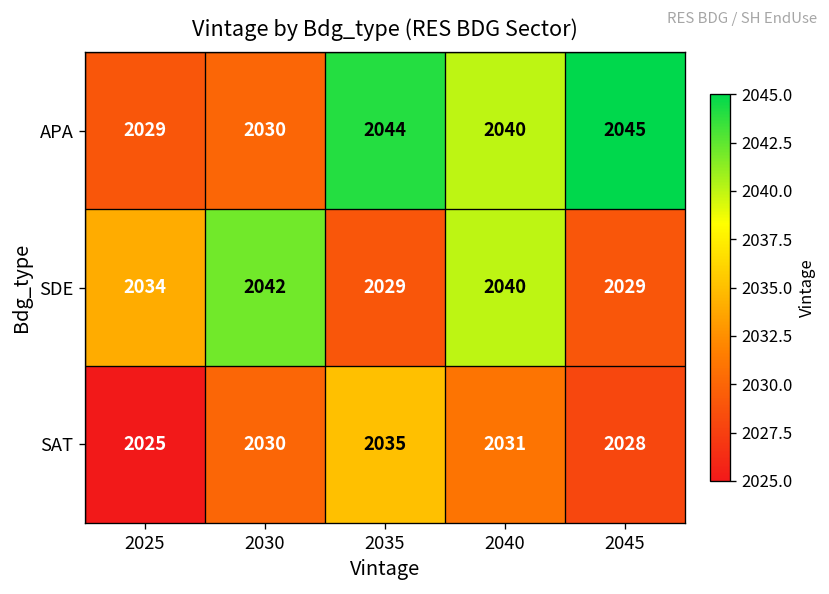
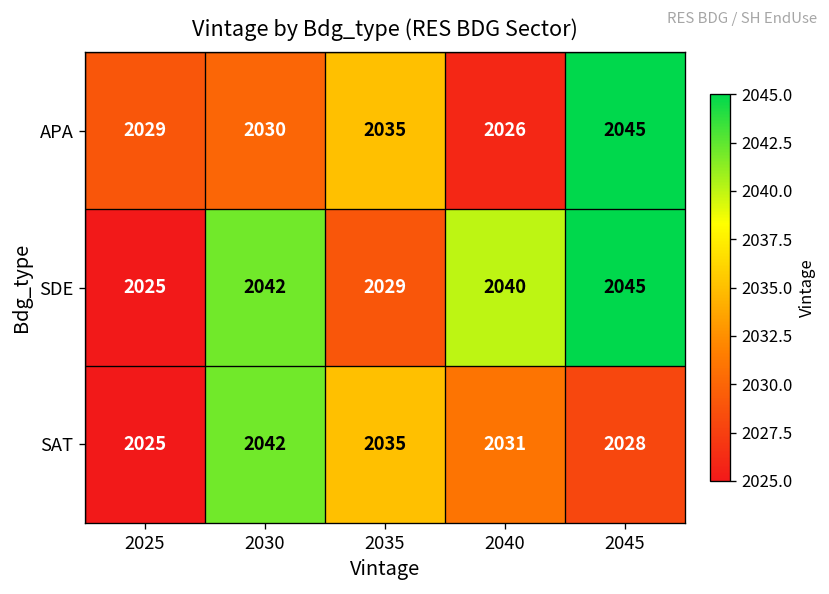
  {
    "APA": {
      "2025": 2029,
      "2030": 2030,
-     "2035": 2044,
-     "2040": 2040,
+     "2035": 2035,
+     "2040": 2026,
      "2045": 2045
    },
    "SDE": {
-     "2025": 2034,
+     "2025": 2025,
      "2030": 2042,
      "2035": 2029,
      "2040": 2040,
-     "2045": 2029
+     "2045": 2045
    },
    "SAT": {
      "2025": 2025,
-     "2030": 2030,
+     "2030": 2042,
      "2035": 2035,
      "2040": 2031,
      "2045": 2028
    }
  }
